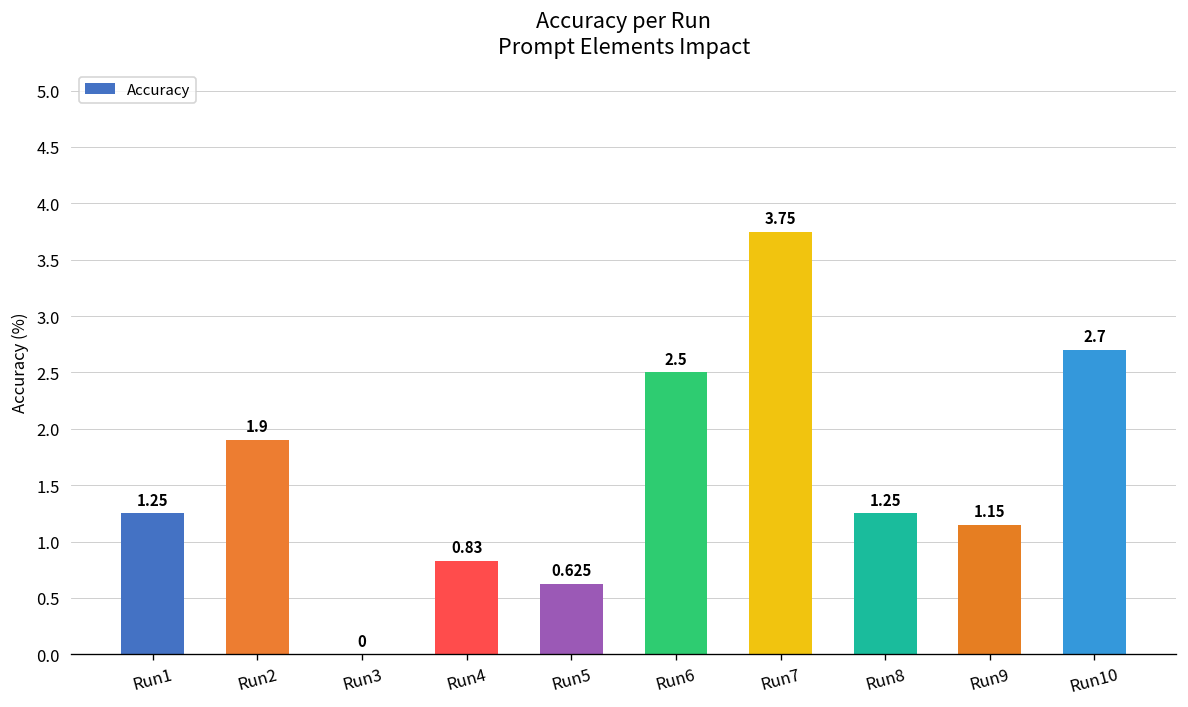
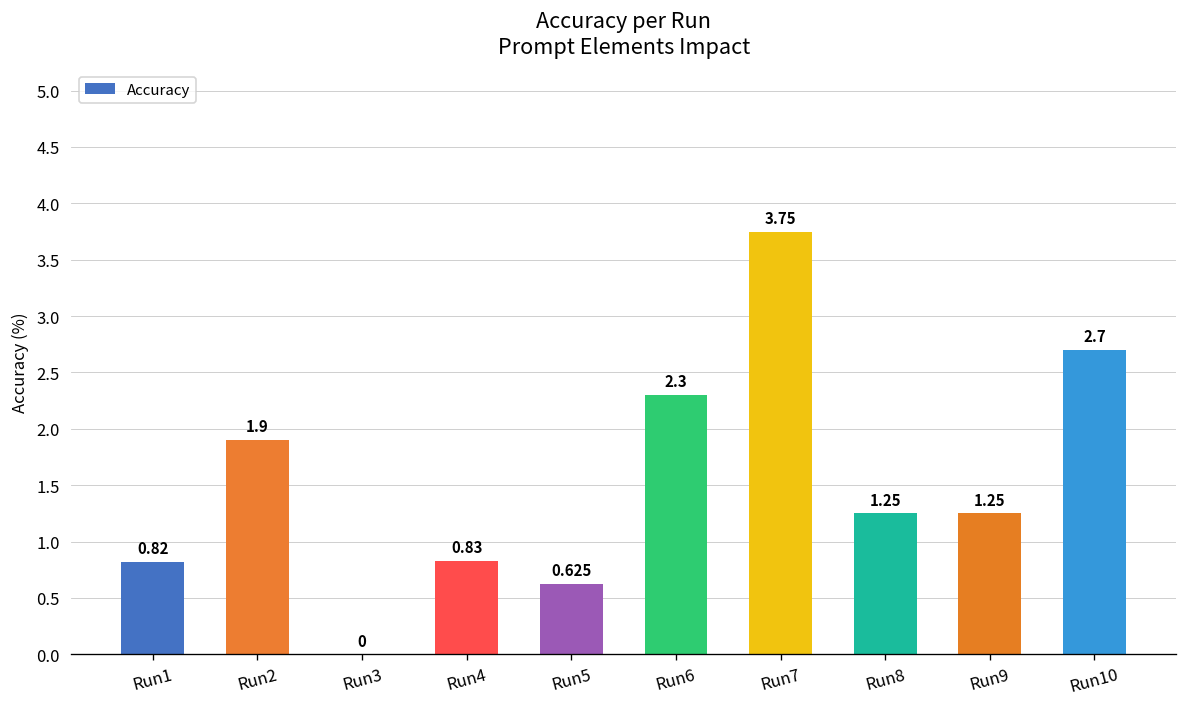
  {
-   "Run1": 1.25,
+   "Run1": 0.82,
    "Run2": 1.9,
    "Run3": 0,
    "Run4": 0.83,
    "Run5": 0.625,
-   "Run6": 2.5,
+   "Run6": 2.3,
    "Run7": 3.75,
    "Run8": 1.25,
-   "Run9": 1.15,
+   "Run9": 1.25,
    "Run10": 2.7
  }
